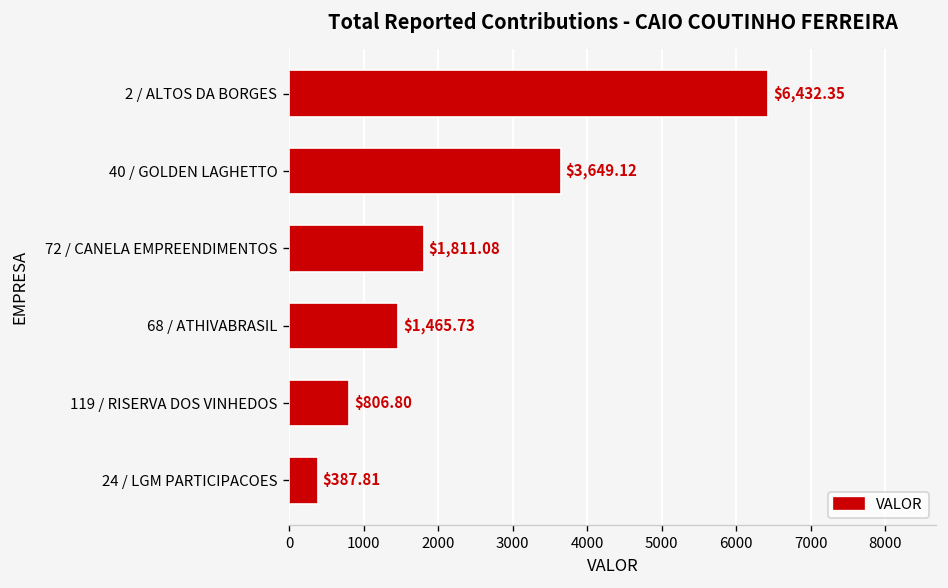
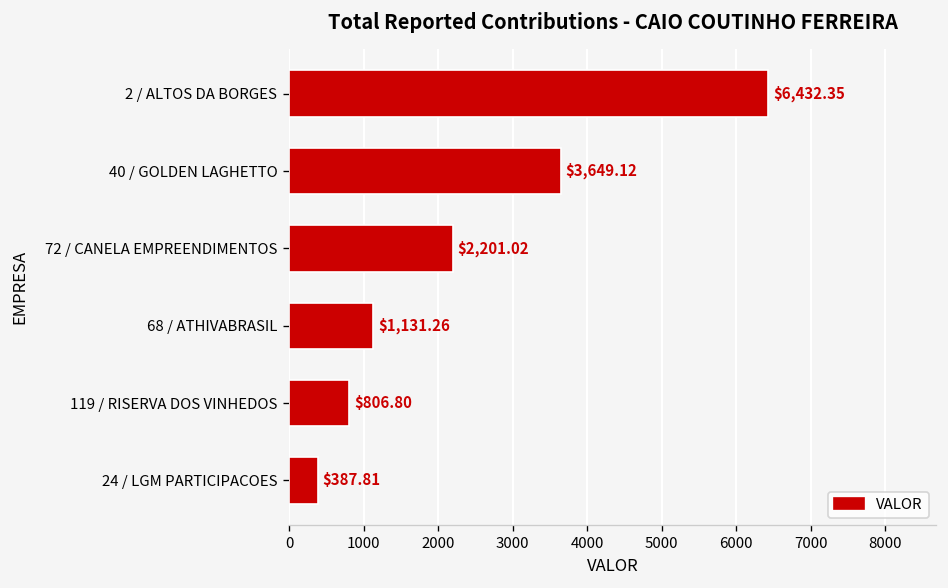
  {
    "2 / ALTOS DA BORGES": "$6,432.35",
    "40 / GOLDEN LAGHETTO": "$3,649.12",
-   "72 / CANELA EMPREENDIMENTOS": "$1,811.08",
-   "68 / ATHIVABRASIL": "$1,465.73",
+   "72 / CANELA EMPREENDIMENTOS": "$2,201.02",
+   "68 / ATHIVABRASIL": "$1,131.26",
    "119 / RISERVA DOS VINHEDOS": "$806.80",
    "24 / LGM PARTICIPACOES": "$387.81"
  }
